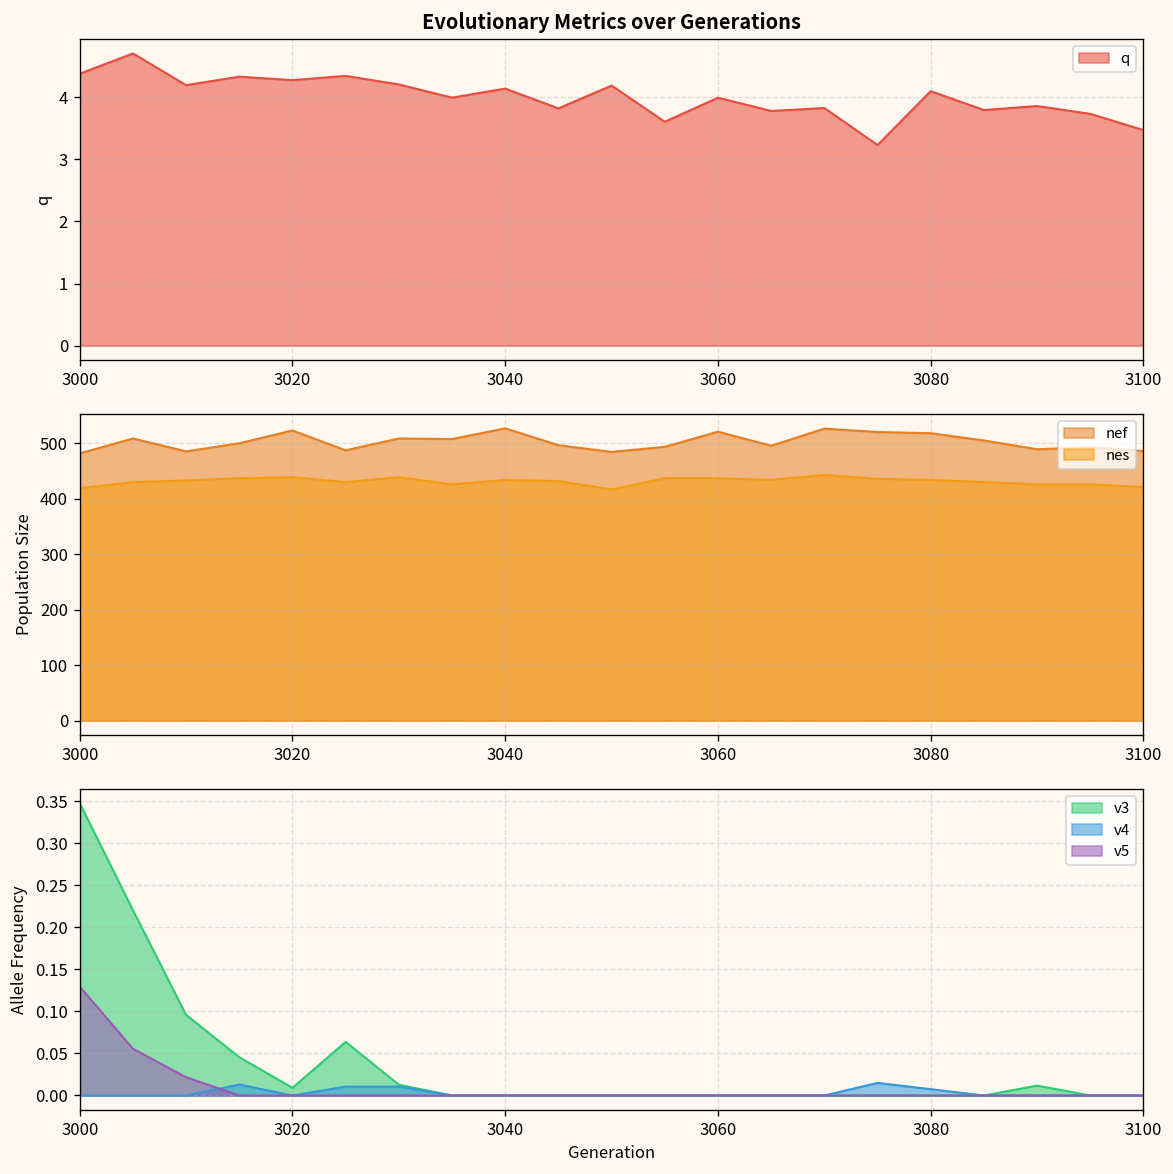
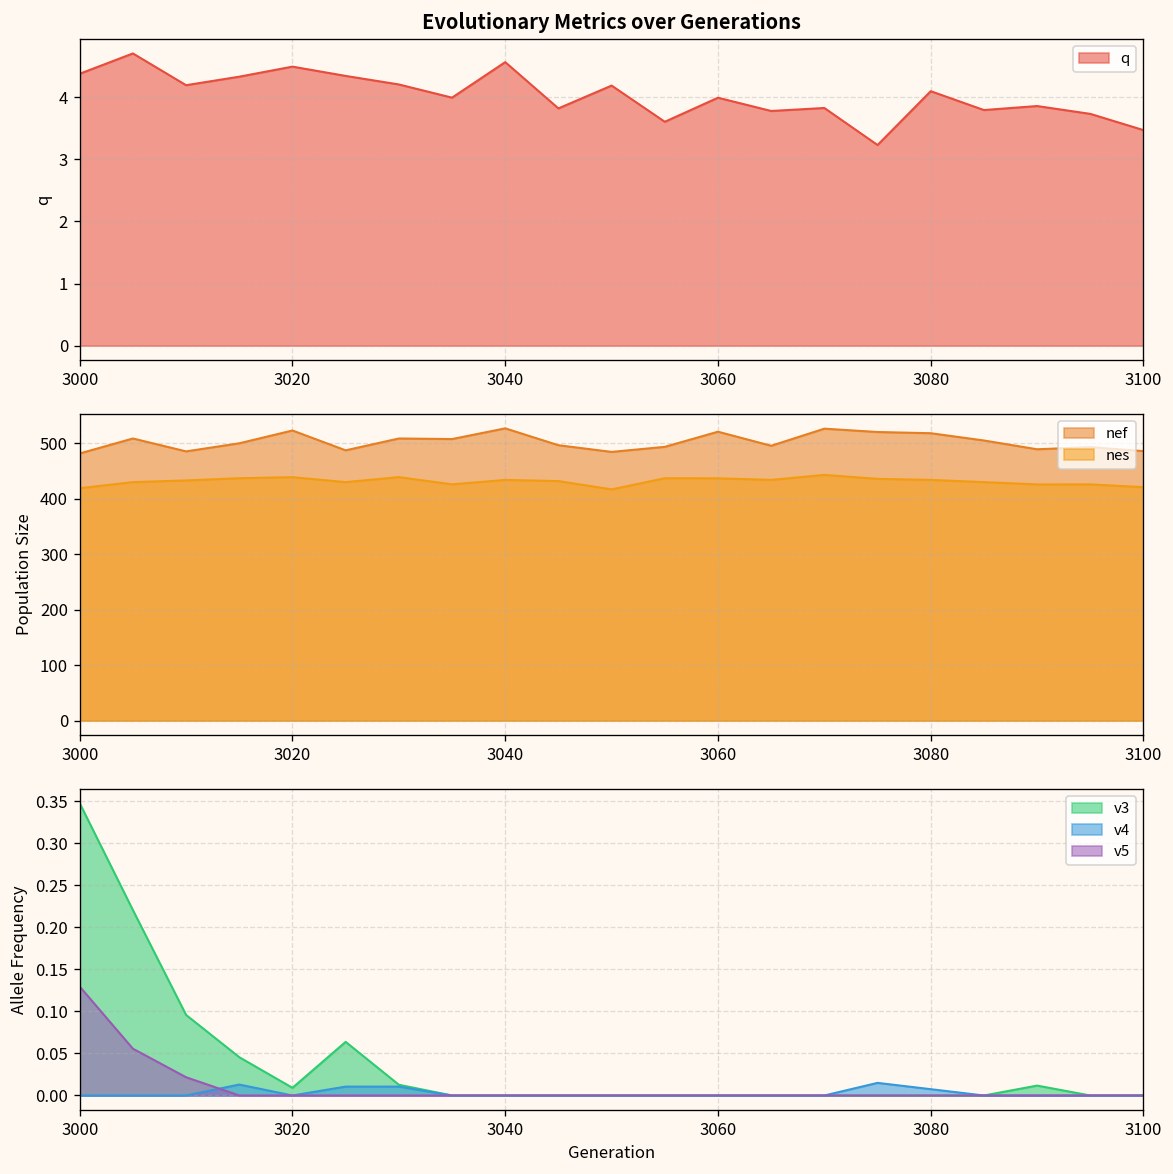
  {
    "Evolutionary Metrics over Generations": {
      "3000": 4.4,
-     "3020": 4.3,
-     "3040": 4.1,
+     "3020": 4.5,
+     "3040": 4.6,
      "3060": 4.0,
      "3080": 4.1,
      "3100": 3.5
    }
  }
